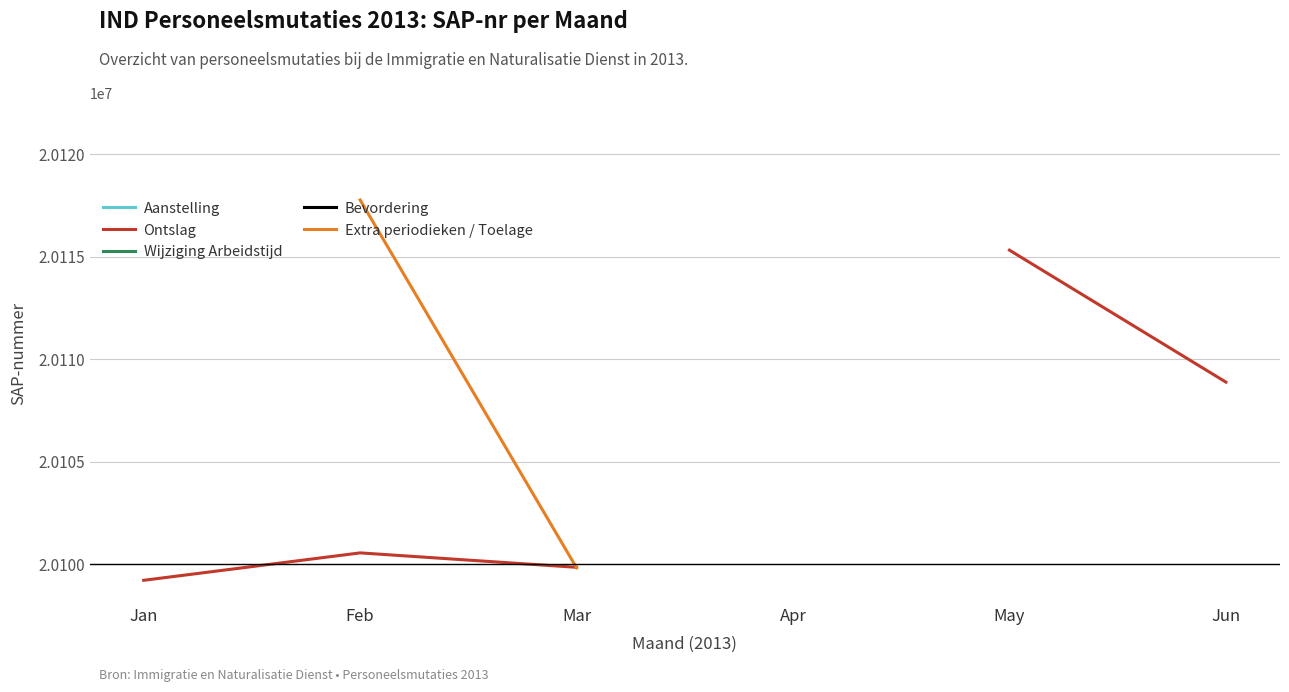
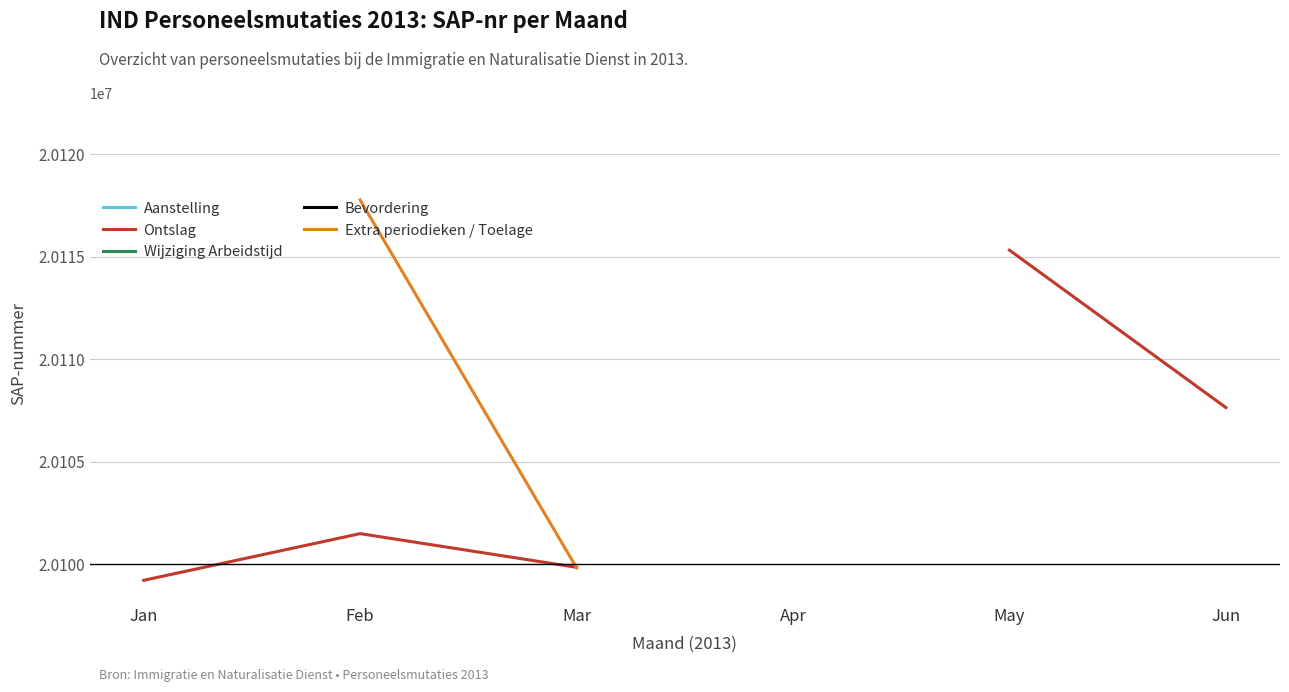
  {
    "Aanstelling": {
      "Apr": 20121100,
      "Jun": 20121400
    },
    "Ontslag": {
      "Jan": 20099200,
-     "Feb": 20100600,
+     "Feb": 20101500,
      "May": 20115300,
-     "Jun": 20108900
+     "Jun": 20107700
    },
    "Wijziging Arbeidstijd": {
      "May": 20100100
    },
    "Bevordering": {
      "Apr": 20101400
    },
    "Extra periodieken / Toelage": {
      "Feb": 20117800
    }
  }
